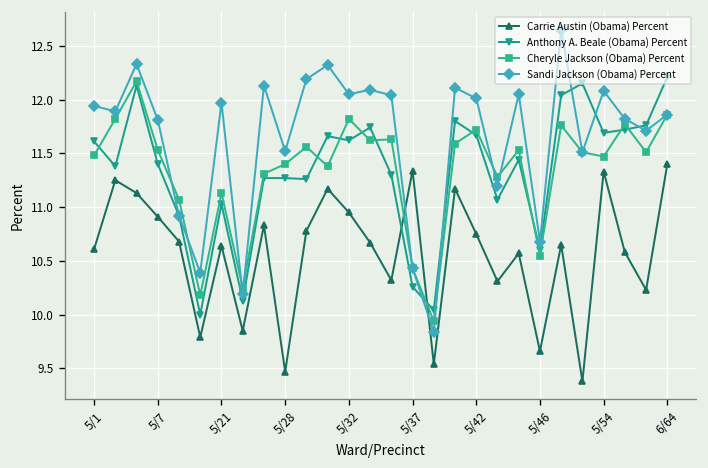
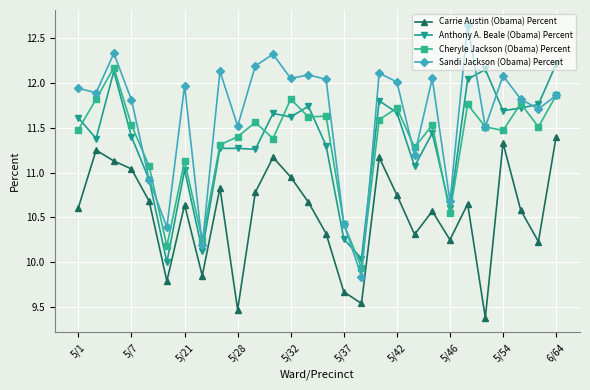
  {
    "Carrie Austin (Obama) Percent": {
      "5/1": 10.6,
-     "5/7": 10.9,
+     "5/7": 11.0,
      "5/21": 10.6,
      "5/28": 9.5,
      "5/32": 11.0,
-     "5/37": 11.3,
+     "5/37": 9.7,
      "5/42": 10.8,
-     "5/46": 9.7,
+     "5/46": 10.3,
      "5/54": 11.3,
      "6/64": 11.4
    }
  }
